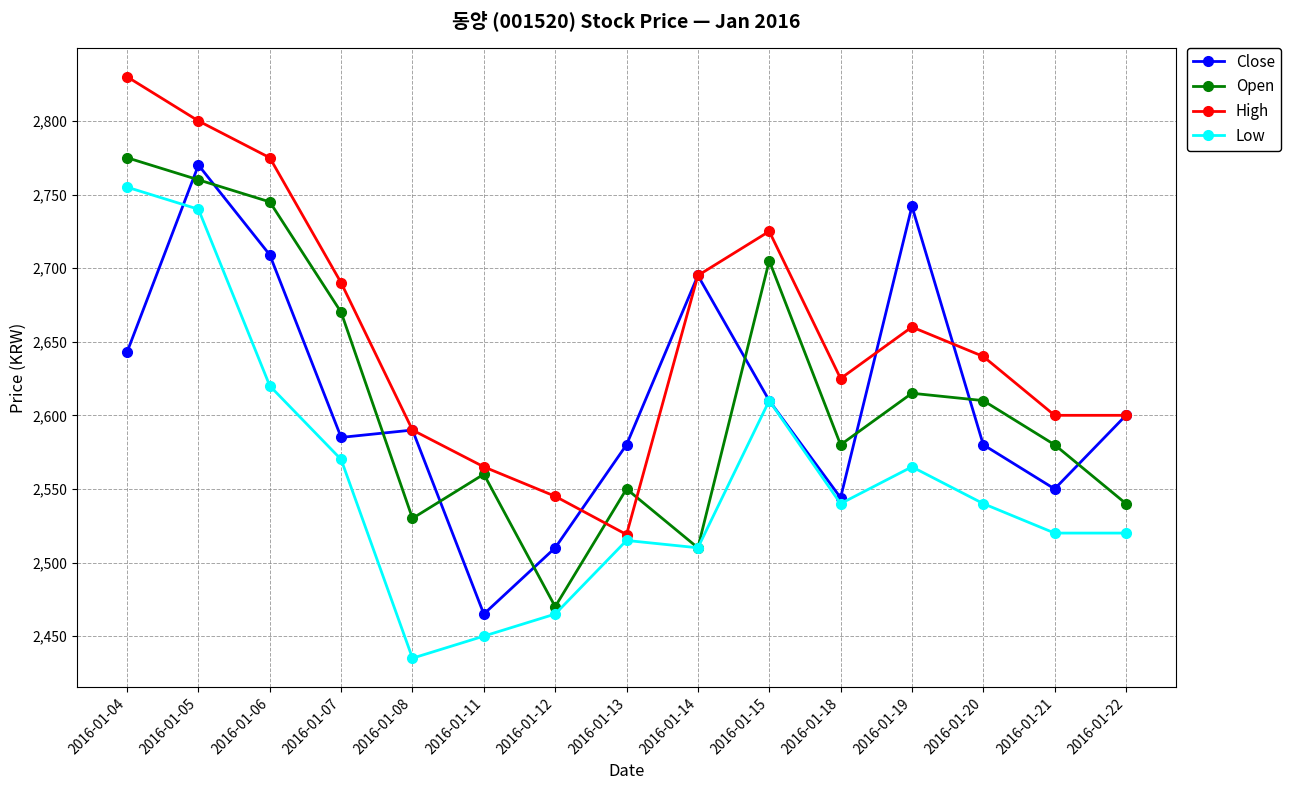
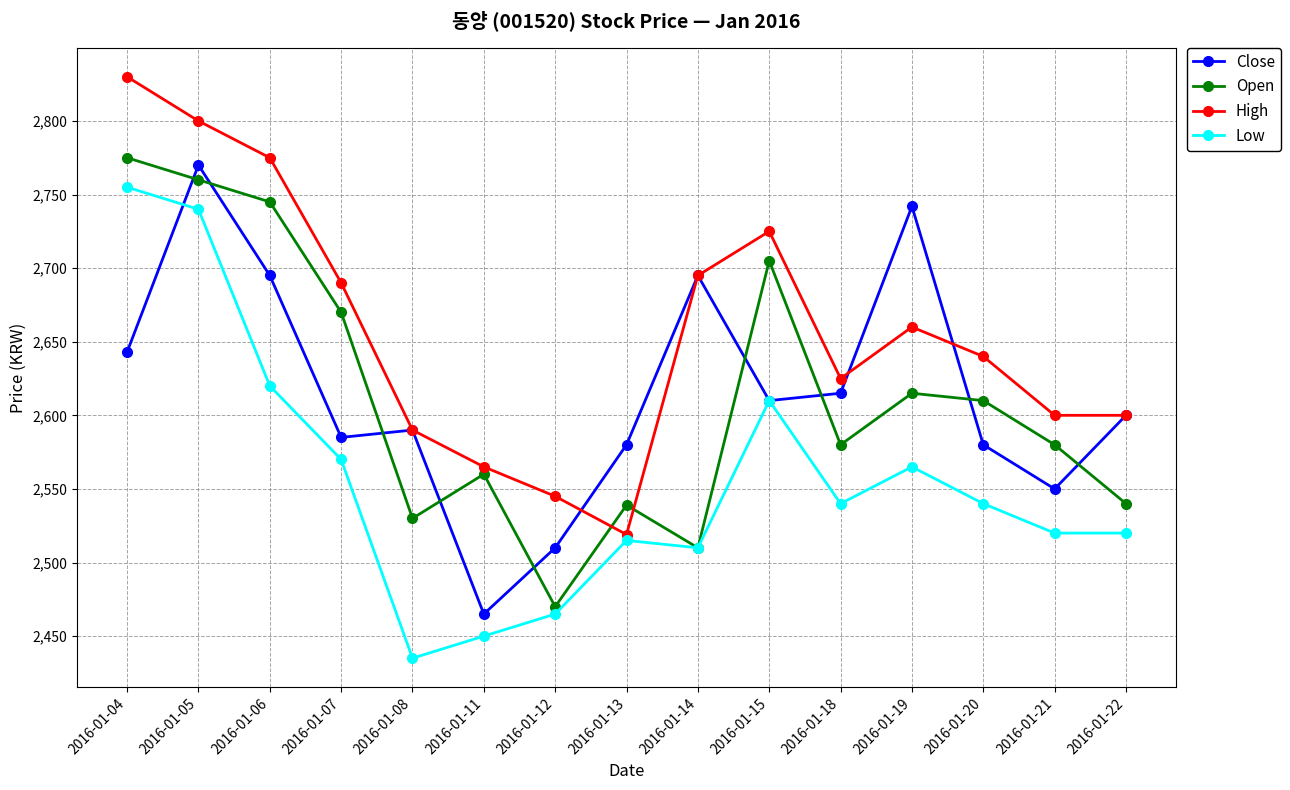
  {
    "Close": {
      "2016-01-04": "2,643",
      "2016-01-05": "2,770",
-     "2016-01-06": "2,709",
+     "2016-01-06": "2,695",
      "2016-01-07": "2,585",
      "2016-01-11": "2,465",
      "2016-01-12": "2,510",
      "2016-01-13": "2,580",
-     "2016-01-18": "2,544",
+     "2016-01-18": "2,615",
      "2016-01-19": "2,742",
      "2016-01-20": "2,580",
      "2016-01-21": "2,550"
    },
    "Open": {
      "2016-01-04": "2,775",
      "2016-01-05": "2,760",
      "2016-01-06": "2,745",
      "2016-01-07": "2,670",
      "2016-01-08": "2,530",
      "2016-01-11": "2,560",
      "2016-01-12": "2,470",
-     "2016-01-13": "2,550",
+     "2016-01-13": "2,539",
      "2016-01-15": "2,705",
      "2016-01-18": "2,580",
      "2016-01-19": "2,615",
      "2016-01-20": "2,610",
      "2016-01-21": "2,580",
      "2016-01-22": "2,540"
    },
    "High": {
      "2016-01-04": "2,830",
      "2016-01-05": "2,800",
      "2016-01-06": "2,775",
      "2016-01-07": "2,690",
      "2016-01-11": "2,565",
      "2016-01-12": "2,545",
      "2016-01-13": "2,519",
      "2016-01-15": "2,725",
      "2016-01-18": "2,625",
      "2016-01-19": "2,660",
      "2016-01-20": "2,640",
      "2016-01-21": "2,600"
    },
    "Low": {
      "2016-01-04": "2,755",
      "2016-01-05": "2,740",
      "2016-01-06": "2,620",
      "2016-01-07": "2,570",
      "2016-01-08": "2,435",
      "2016-01-11": "2,450",
      "2016-01-12": "2,465",
      "2016-01-13": "2,515",
      "2016-01-18": "2,540",
      "2016-01-19": "2,565",
      "2016-01-20": "2,540",
      "2016-01-21": "2,520",
      "2016-01-22": "2,520"
    }
  }
